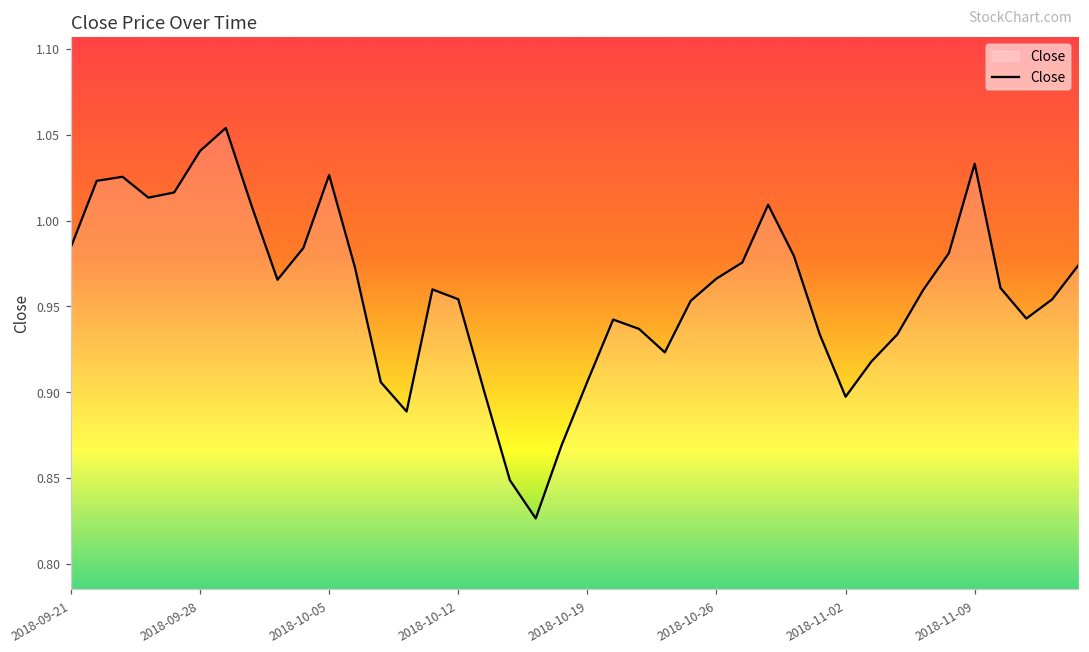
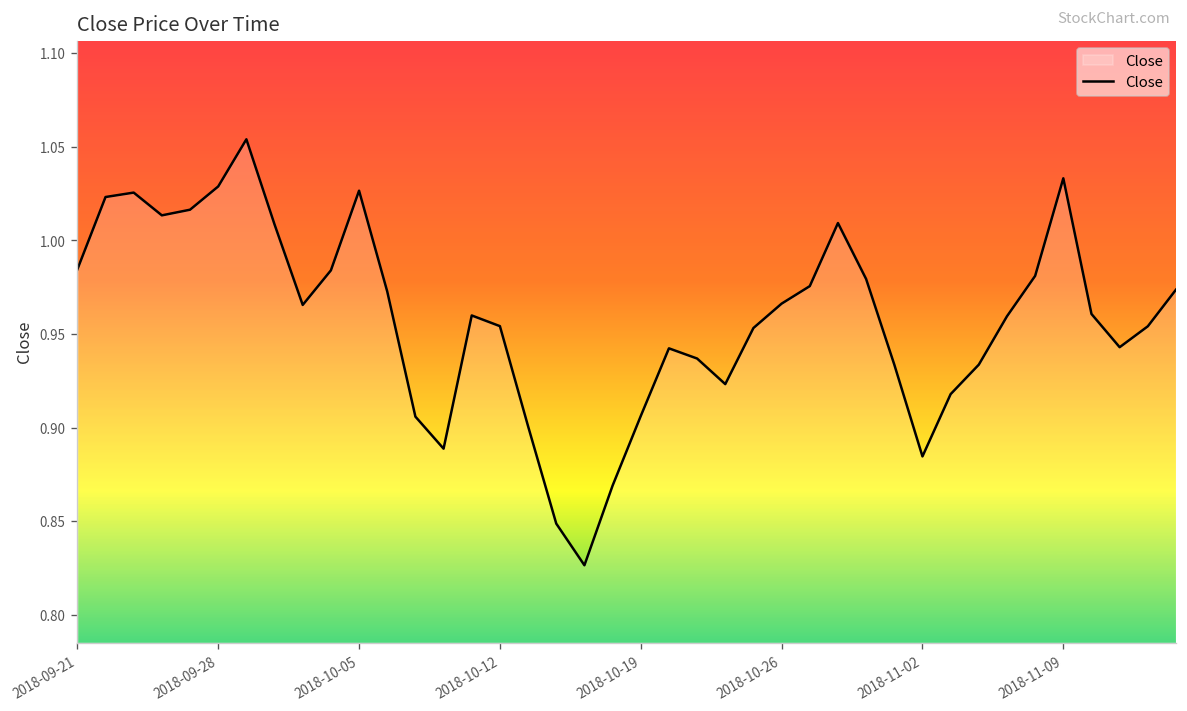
  {
    "2018-09-21": 0.985,
-   "2018-09-28": 1.041,
+   "2018-09-28": 1.029,
    "2018-10-05": 1.027,
    "2018-10-12": 0.954,
    "2018-10-19": 0.906,
    "2018-10-26": 0.966,
-   "2018-11-02": 0.897,
+   "2018-11-02": 0.885,
    "2018-11-09": 1.033
  }
